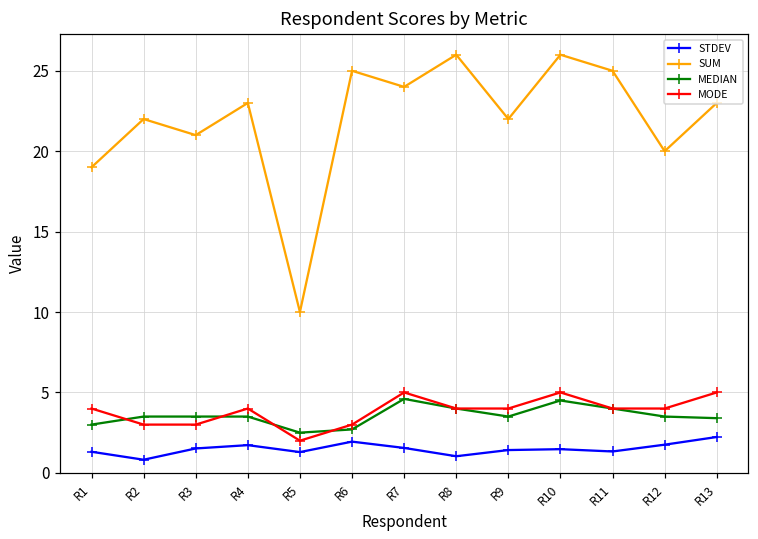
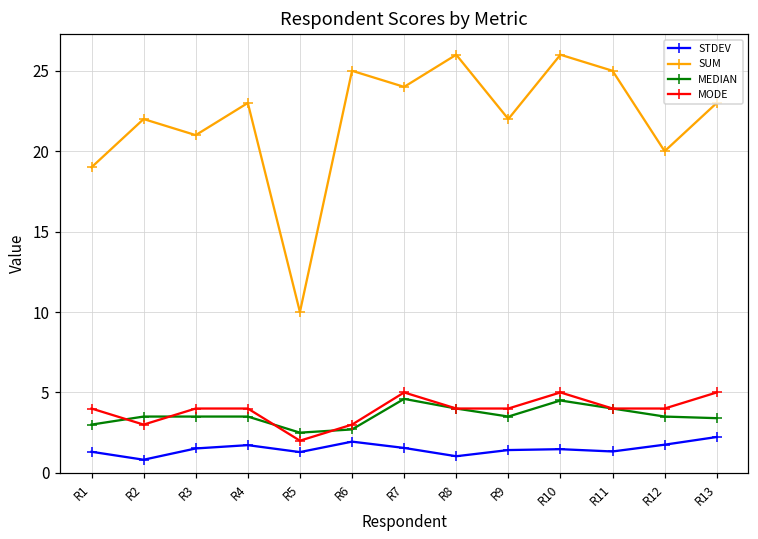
  {
    "STDEV": {
      "R1": 1.3,
      "R2": 0.8,
      "R3": 1.5,
      "R4": 1.7,
      "R5": 1.3,
      "R6": 2,
      "R7": 1.5,
      "R8": 1,
      "R9": 1.4,
      "R10": 1.5,
      "R11": 1.3,
      "R12": 1.8,
      "R13": 2.2
    },
    "SUM": {
      "R1": 19,
      "R2": 22,
      "R3": 21,
      "R4": 23,
      "R5": 10,
      "R6": 25,
      "R7": 24,
      "R8": 26,
      "R9": 22,
      "R10": 26,
      "R11": 25,
      "R12": 20
    },
    "MEDIAN": {
      "R1": 3,
      "R2": 3.5,
      "R3": 3.5,
      "R4": 3.5,
      "R5": 2.5,
      "R6": 2.7,
      "R7": 4.6,
      "R9": 3.5,
      "R10": 4.5,
      "R12": 3.5,
      "R13": 3.4
    },
    "MODE": {
      "R1": 4,
      "R2": 3,
-     "R3": 3,
+     "R3": 4,
      "R4": 4,
      "R5": 2,
      "R6": 3,
      "R7": 5,
      "R9": 4,
      "R10": 5,
      "R12": 4,
      "R13": 5
    }
  }
